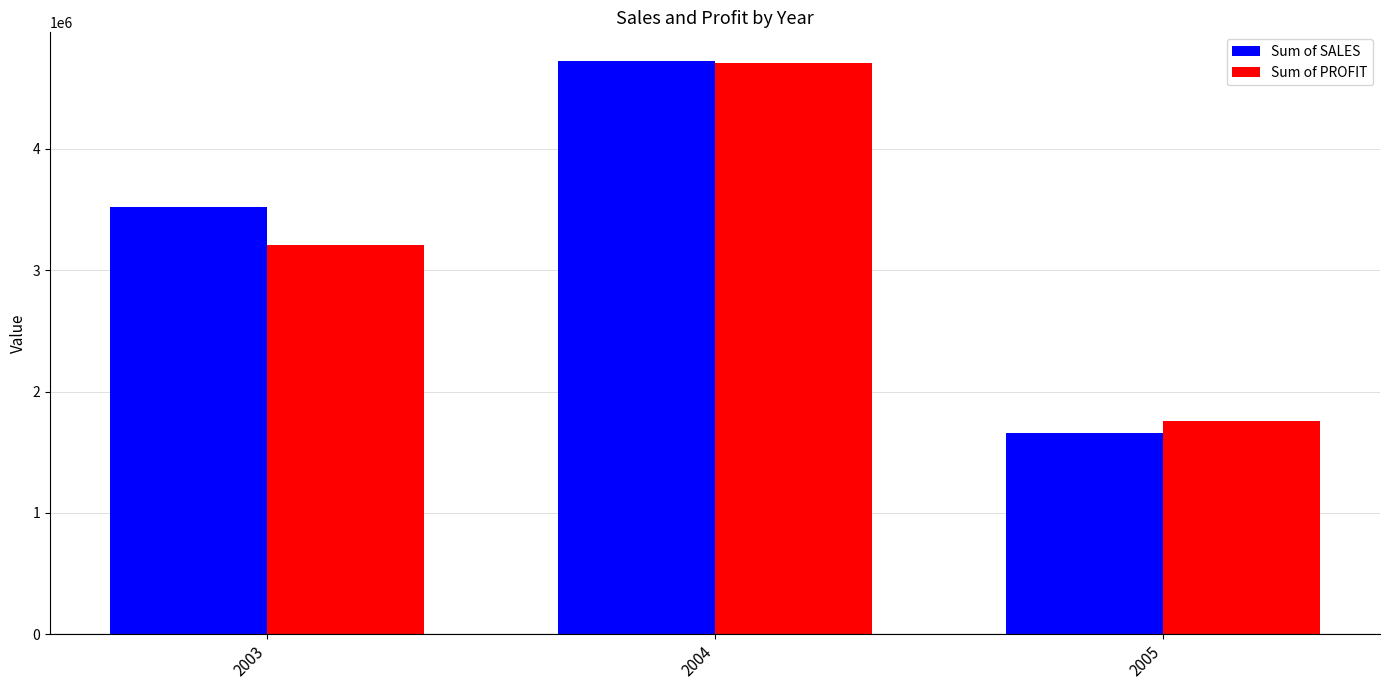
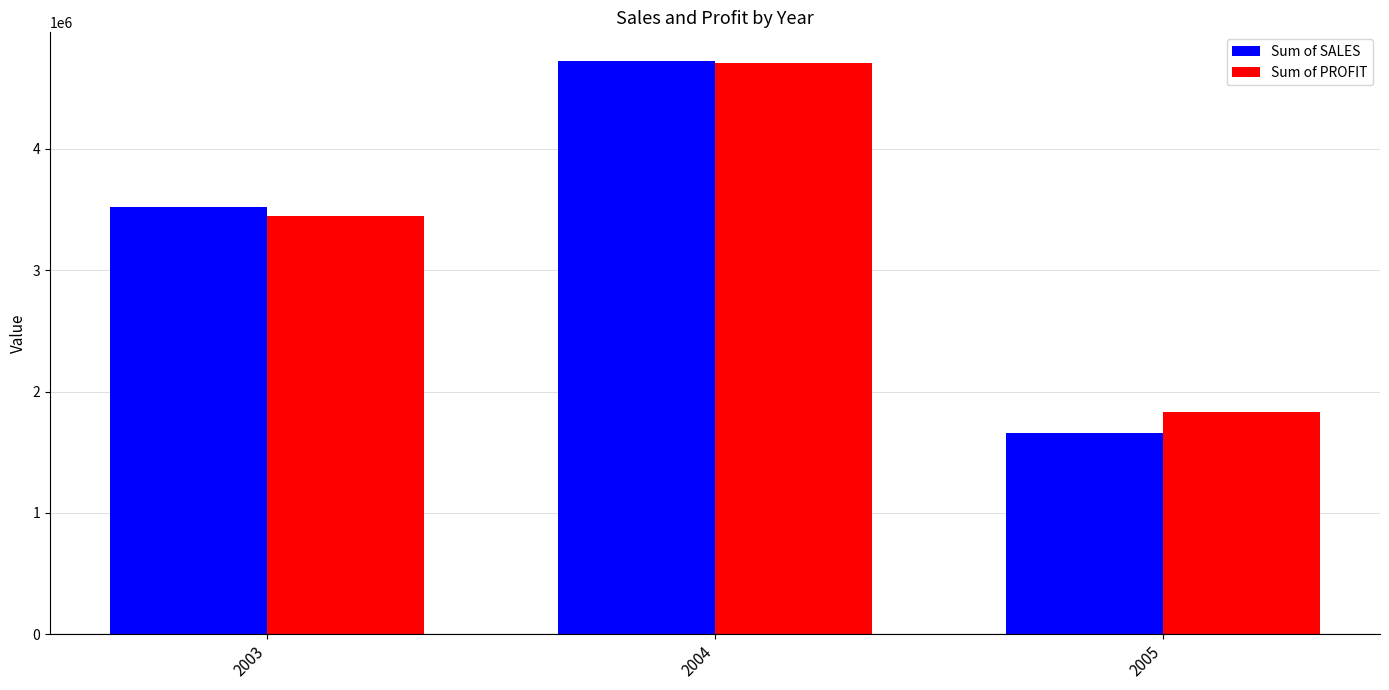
  {
    "Sum of SALES": {
      "2003": 3520000,
      "2004": 4720000,
      "2005": 1660000
    },
    "Sum of PROFIT": {
-     "2003": 3210000,
+     "2003": 3450000,
      "2004": 4710000,
-     "2005": 1760000
+     "2005": 1830000
    }
  }
